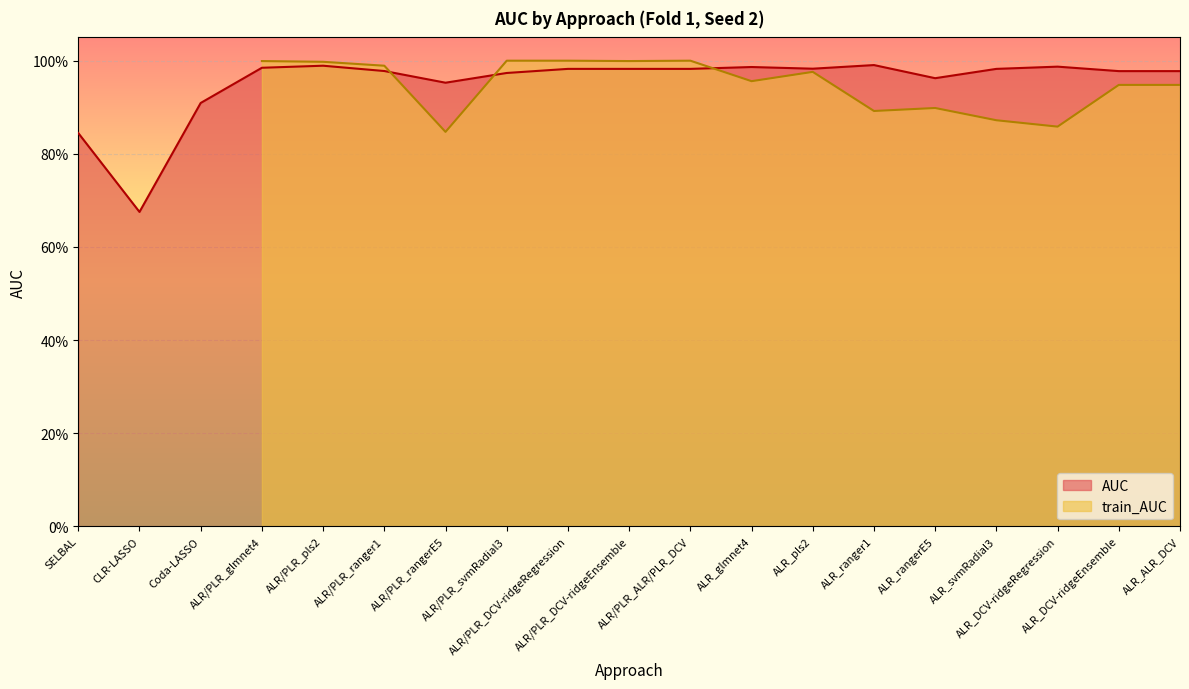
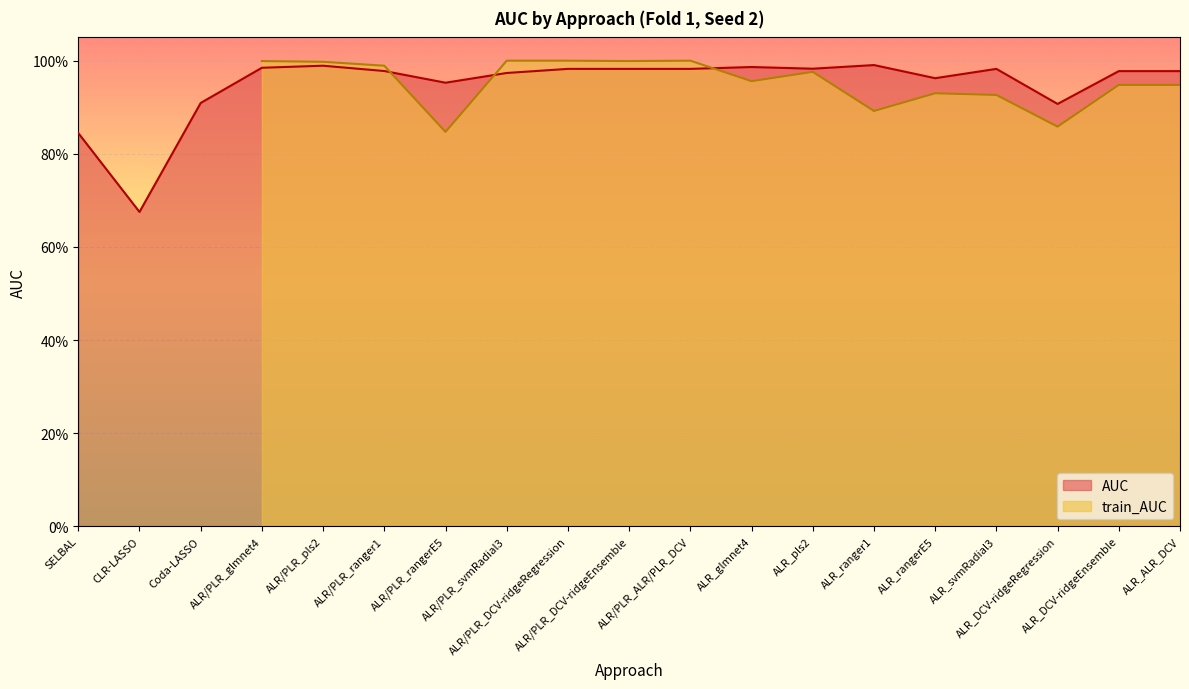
  {
    "AUC": {
      "SELBAL": "84%",
      "CLR-LASSO": "68%",
      "Coda-LASSO": "91%",
      "ALR/PLR_glmnet4": "98%",
      "ALR/PLR_pls2": "99%",
      "ALR/PLR_ranger1": "98%",
      "ALR/PLR_rangerE5": "95%",
      "ALR/PLR_svmRadial3": "97%",
      "ALR/PLR_DCV-ridgeRegression": "98%",
      "ALR/PLR_DCV-ridgeEnsemble": "98%",
      "ALR/PLR_ALR/PLR_DCV": "98%",
      "ALR_glmnet4": "99%",
      "ALR_pls2": "98%",
      "ALR_ranger1": "99%",
      "ALR_rangerE5": "96%",
      "ALR_svmRadial3": "98%",
-     "ALR_DCV-ridgeRegression": "99%",
+     "ALR_DCV-ridgeRegression": "91%",
      "ALR_DCV-ridgeEnsemble": "98%",
      "ALR_ALR_DCV": "98%"
    },
    "train_AUC": {
      "ALR/PLR_glmnet4": "100%",
      "ALR/PLR_pls2": "100%",
      "ALR/PLR_ranger1": "99%",
      "ALR/PLR_rangerE5": "85%",
      "ALR/PLR_svmRadial3": "100%",
      "ALR/PLR_DCV-ridgeRegression": "100%",
      "ALR/PLR_DCV-ridgeEnsemble": "100%",
      "ALR/PLR_ALR/PLR_DCV": "100%",
      "ALR_glmnet4": "96%",
      "ALR_pls2": "98%",
      "ALR_ranger1": "89%",
-     "ALR_rangerE5": "90%",
-     "ALR_svmRadial3": "87%",
+     "ALR_rangerE5": "93%",
+     "ALR_svmRadial3": "93%",
      "ALR_DCV-ridgeRegression": "86%",
      "ALR_DCV-ridgeEnsemble": "95%",
      "ALR_ALR_DCV": "95%"
    }
  }
